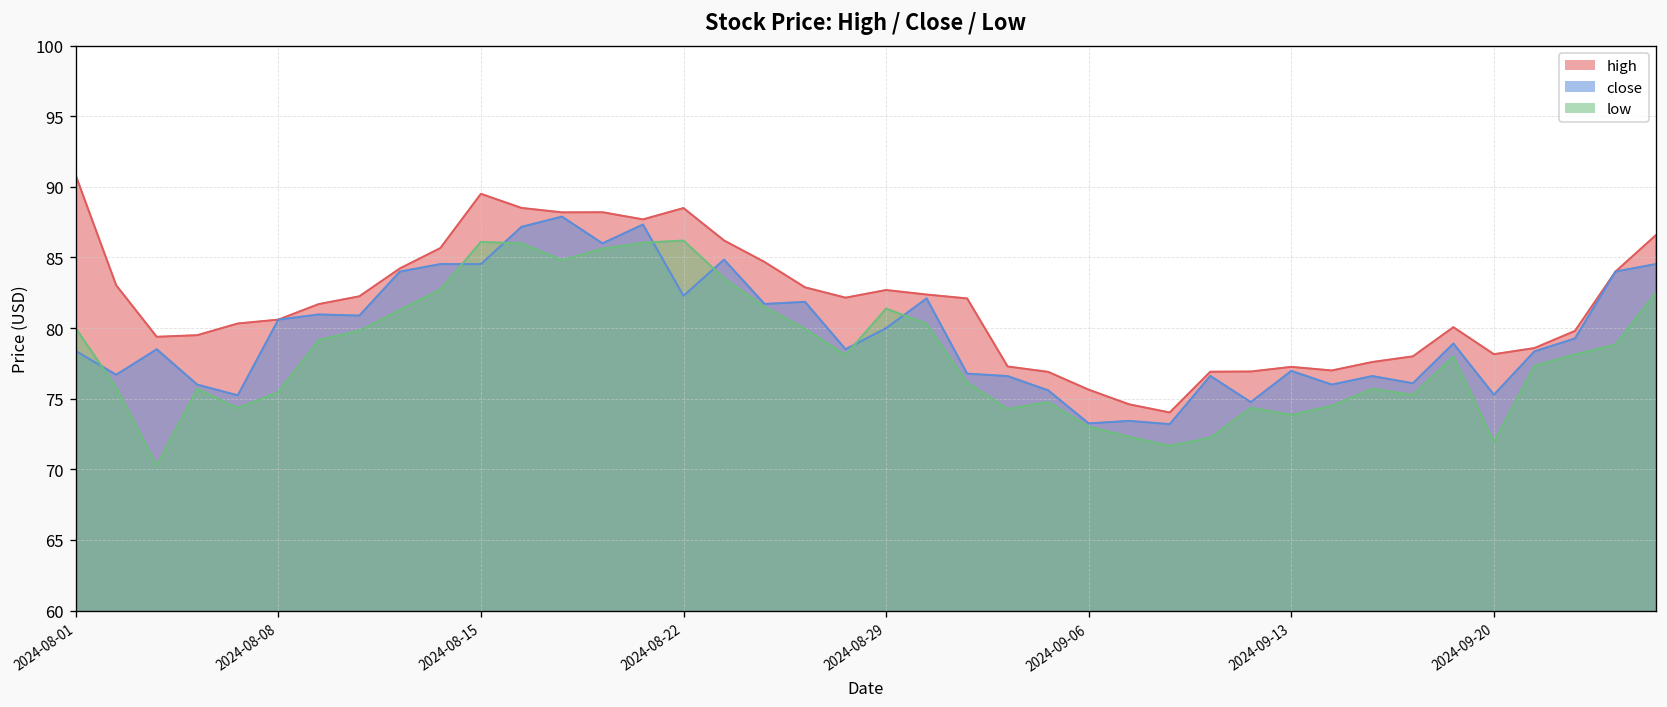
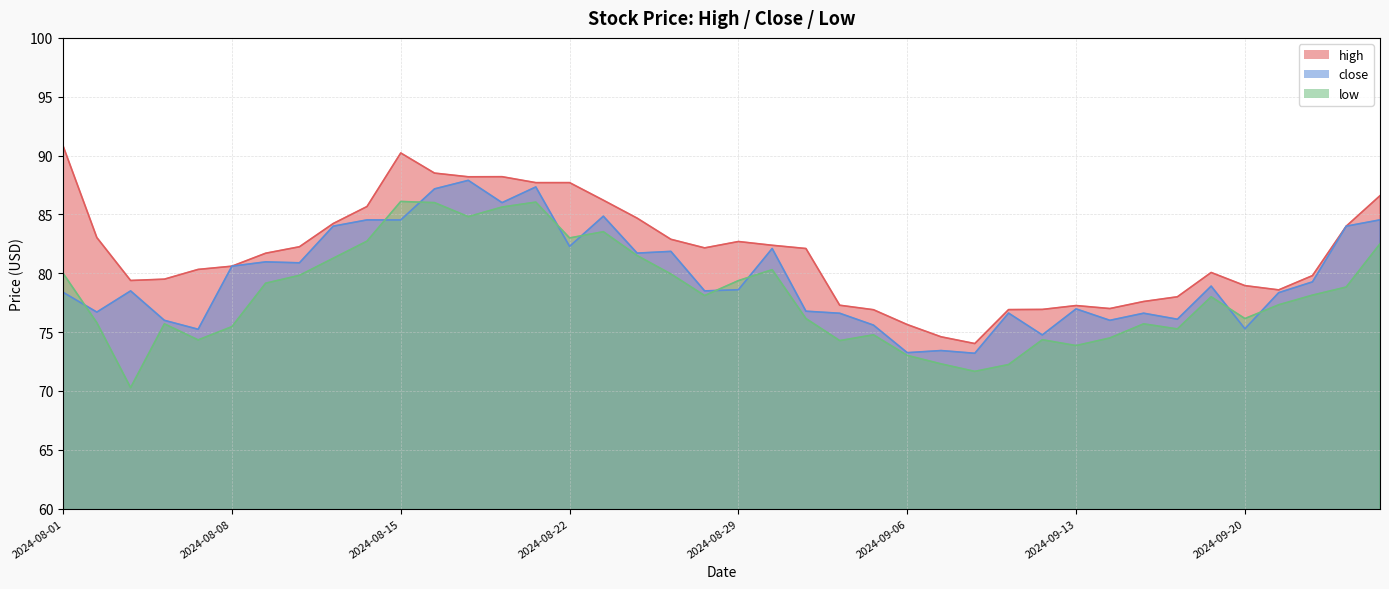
  {
    "high": {
      "2024-08-01": 90.8,
-     "2024-08-15": 89.5,
-     "2024-08-22": 88.5,
+     "2024-08-15": 90.2,
+     "2024-08-22": 87.7,
      "2024-08-29": 82.7,
      "2024-09-06": 75.6,
      "2024-09-13": 77.3,
-     "2024-09-20": 78.2
+     "2024-09-20": 78.9
    },
    "close": {
      "2024-08-01": 78.4,
      "2024-08-15": 84.5,
      "2024-08-22": 82.3,
-     "2024-08-29": 80.0,
+     "2024-08-29": 78.6,
      "2024-09-06": 73.3,
      "2024-09-13": 77.0,
      "2024-09-20": 75.3
    },
    "low": {
      "2024-08-01": 80.0,
      "2024-08-08": 75.5,
      "2024-08-15": 86.1,
-     "2024-08-22": 86.2,
-     "2024-08-29": 81.4,
+     "2024-08-22": 83.0,
+     "2024-08-29": 79.4,
      "2024-09-06": 73.0,
      "2024-09-13": 73.9,
-     "2024-09-20": 71.9
+     "2024-09-20": 76.2
    }
  }
